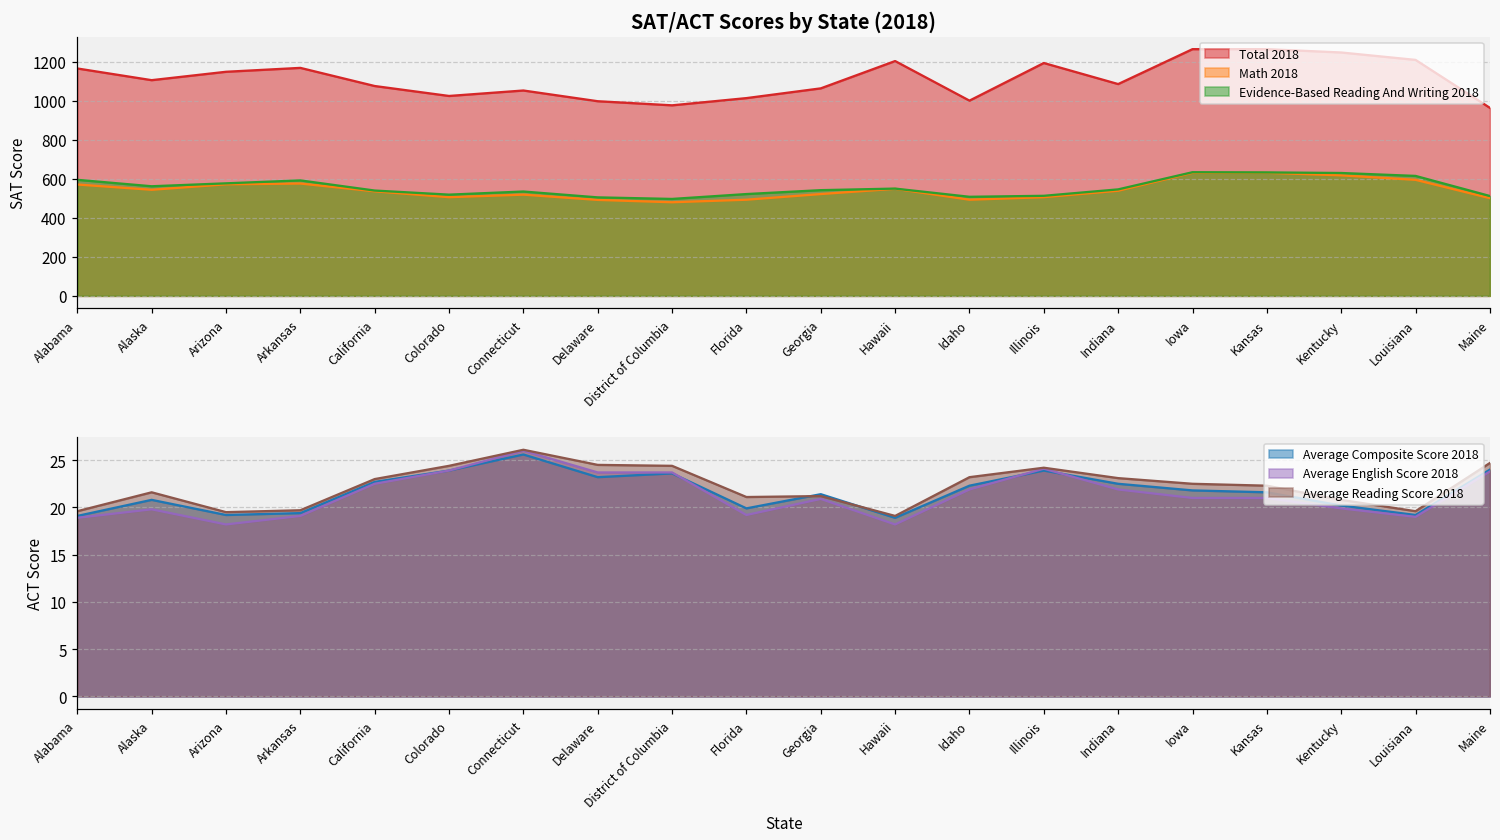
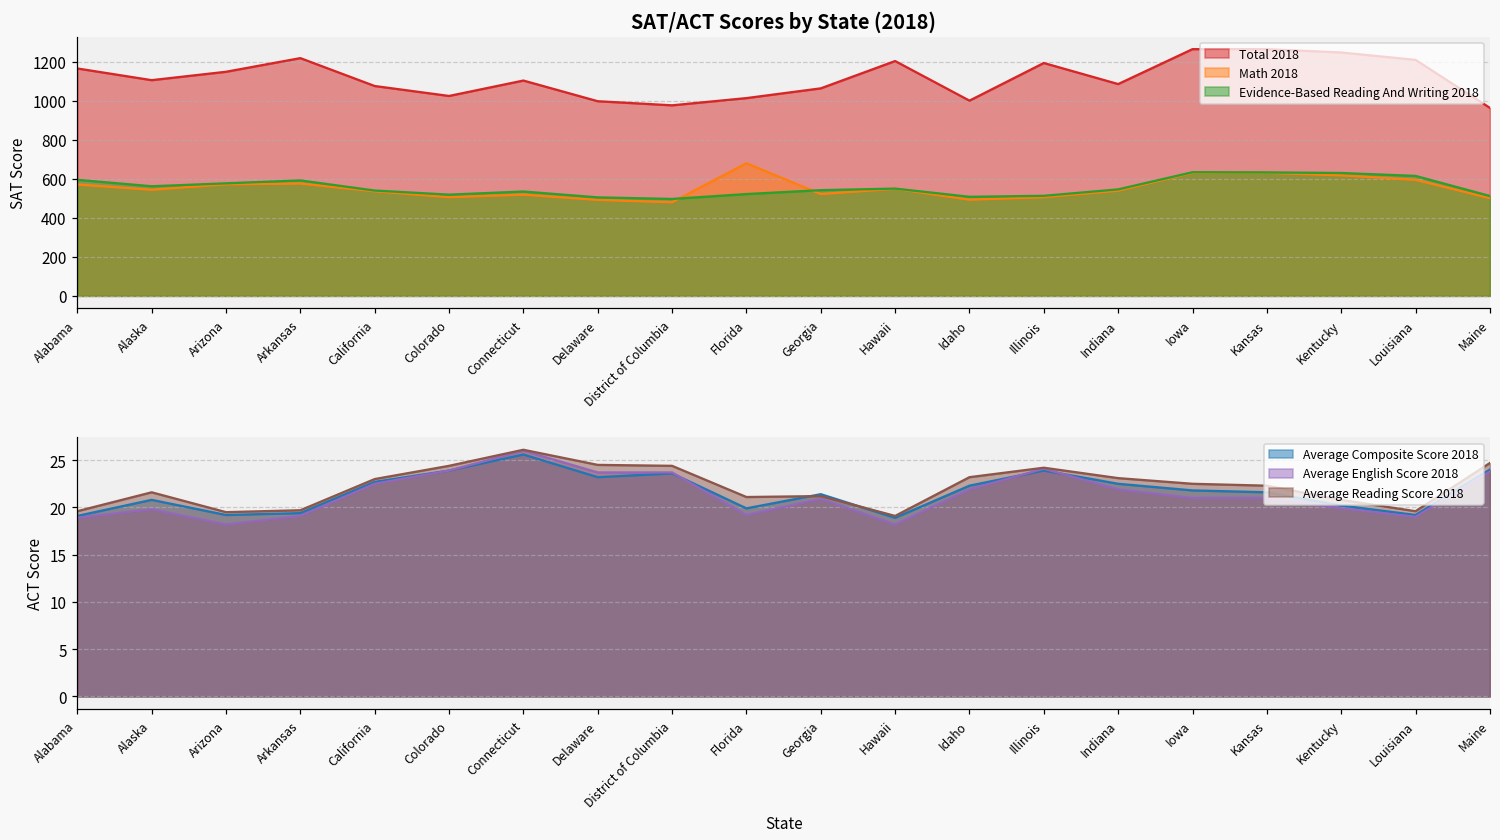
  {
    "SAT/ACT Scores by State (2018)": {
      "Total 2018": {
        "Alabama": 1170,
        "Alaska": 1110,
        "Arizona": 1150,
-       "Arkansas": 1170,
+       "Arkansas": 1220,
        "California": 1080,
        "Colorado": 1030,
-       "Connecticut": 1050,
+       "Connecticut": 1100,
        "Delaware": 1000,
        "District of Columbia": 980,
        "Florida": 1010,
        "Georgia": 1060,
        "Hawaii": 1200,
        "Idaho": 1000,
        "Illinois": 1190,
        "Indiana": 1090,
        "Iowa": 1270,
        "Maine": 960
      },
      "Math 2018": {
        "Alabama": 570,
        "Alaska": 540,
        "Arkansas": 580,
        "Connecticut": 520,
        "District of Columbia": 480,
-       "Florida": 490,
+       "Florida": 680,
        "Georgia": 520,
        "Idaho": 490,
        "Louisiana": 600
      },
      "Evidence-Based Reading And Writing 2018": {
        "Alabama": 600,
        "Alaska": 560,
        "Arkansas": 590,
        "Connecticut": 540,
        "District of Columbia": 500,
        "Florida": 520,
        "Georgia": 540,
        "Idaho": 510,
        "Louisiana": 620
      }
    }
  }
